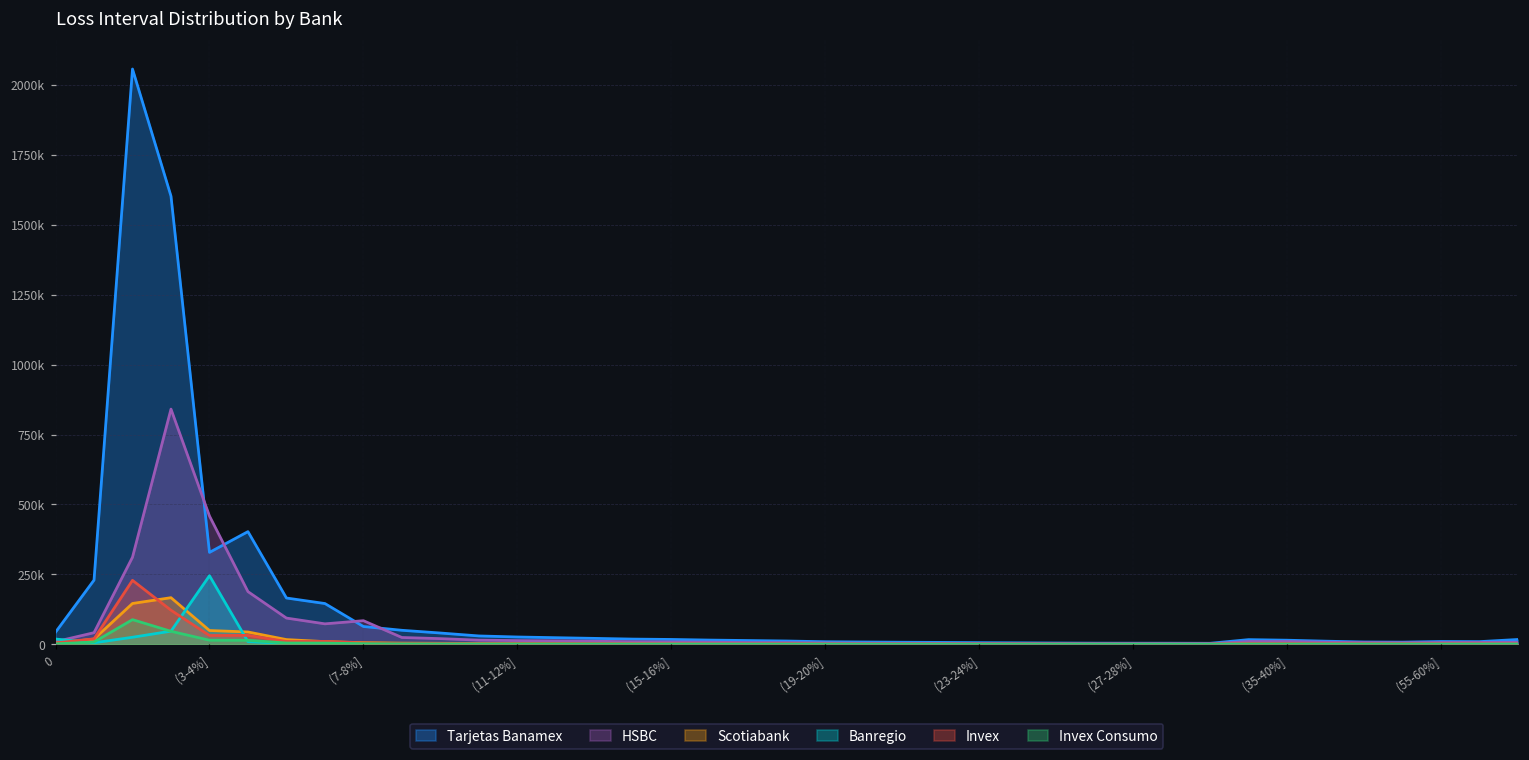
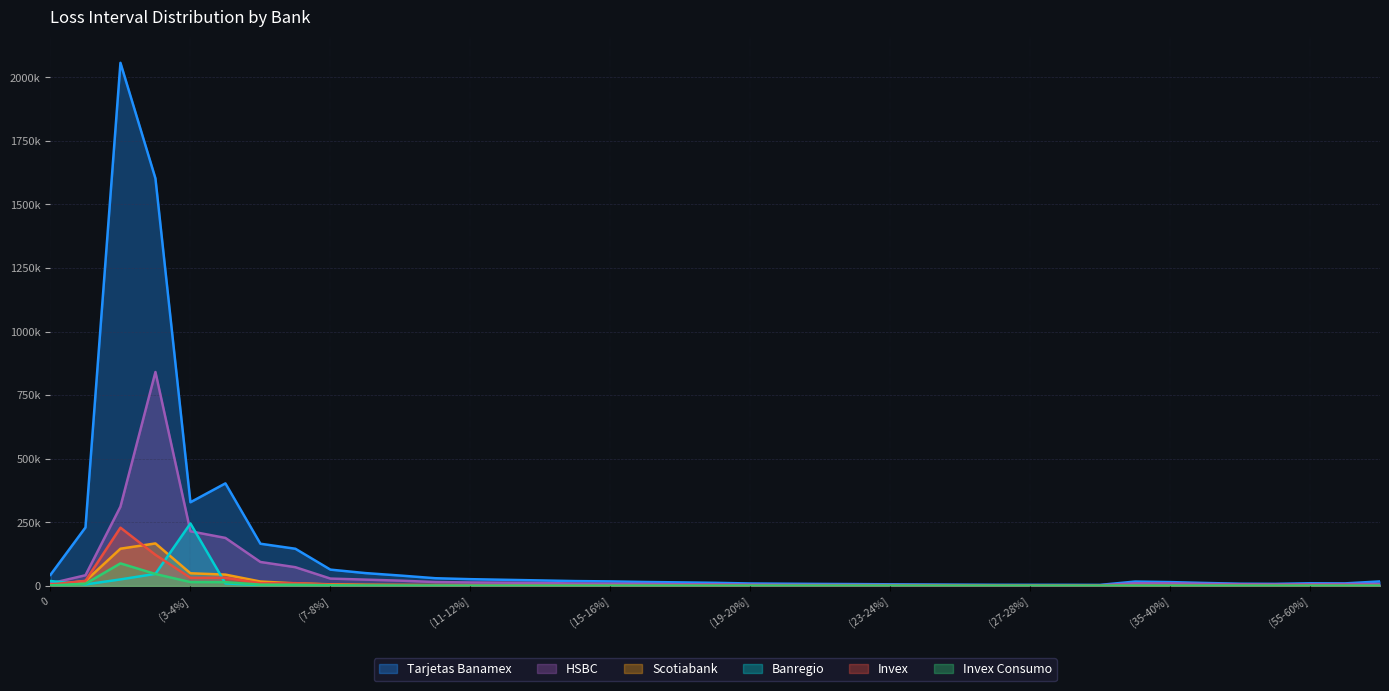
  {
    "HSBC": {
-     "(3-4%]": 460000,
-     "(7-8%]": 80000,
+     "(3-4%]": 210000,
+     "(7-8%]": 30000,
      "(11-12%]": 10000
    }
  }
